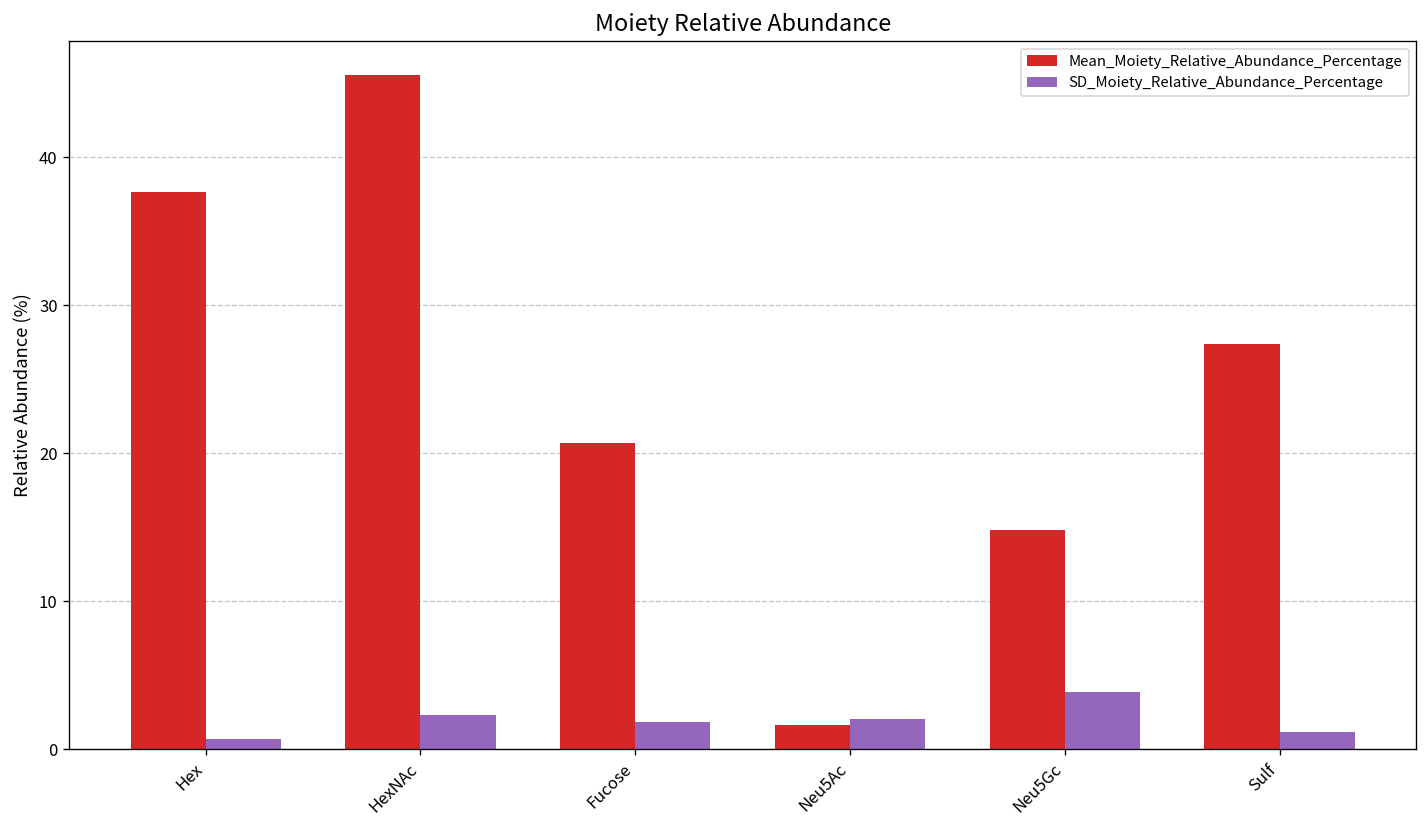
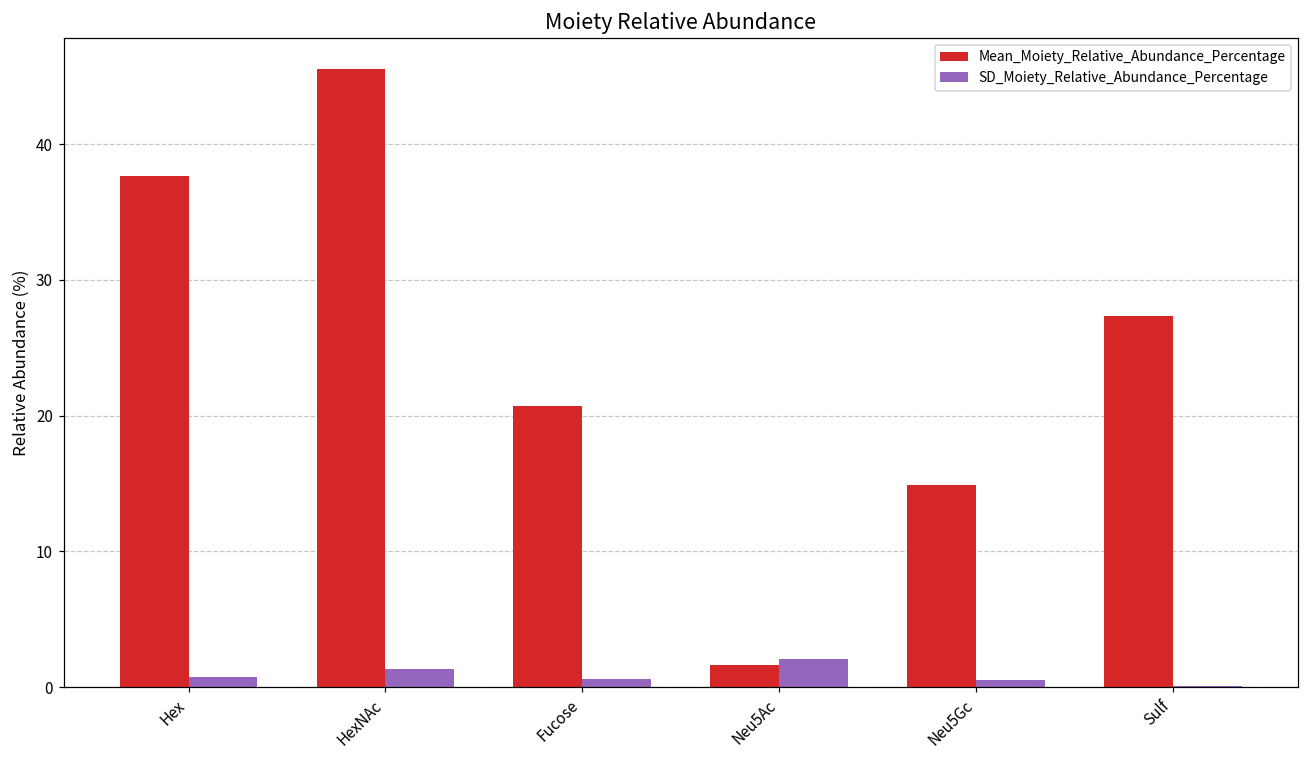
  {
    "Mean_Moiety_Relative_Abundance_Percentage": {
      "Hex": 37.6,
      "HexNAc": 45.6,
      "Fucose": 20.7,
      "Neu5Ac": 1.6,
      "Neu5Gc": 14.9,
      "Sulf": 27.4
    },
    "SD_Moiety_Relative_Abundance_Percentage": {
      "Hex": 0.7,
-     "HexNAc": 2.3,
-     "Fucose": 1.8,
+     "HexNAc": 1.3,
+     "Fucose": 0.6,
      "Neu5Ac": 2.1,
-     "Neu5Gc": 3.9,
-     "Sulf": 1.2
+     "Neu5Gc": 0.5,
+     "Sulf": 0.1
    }
  }
